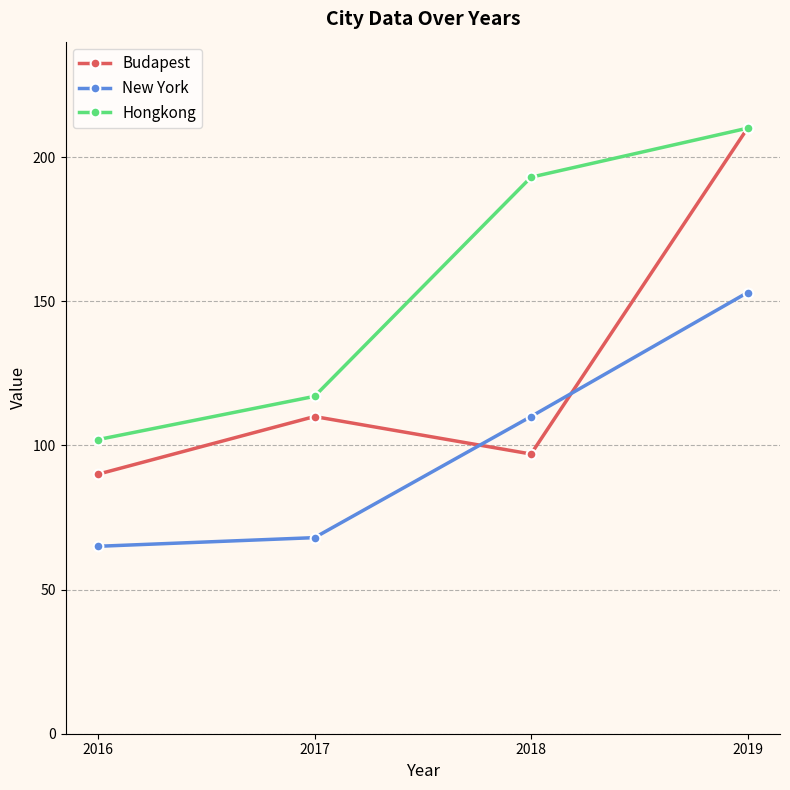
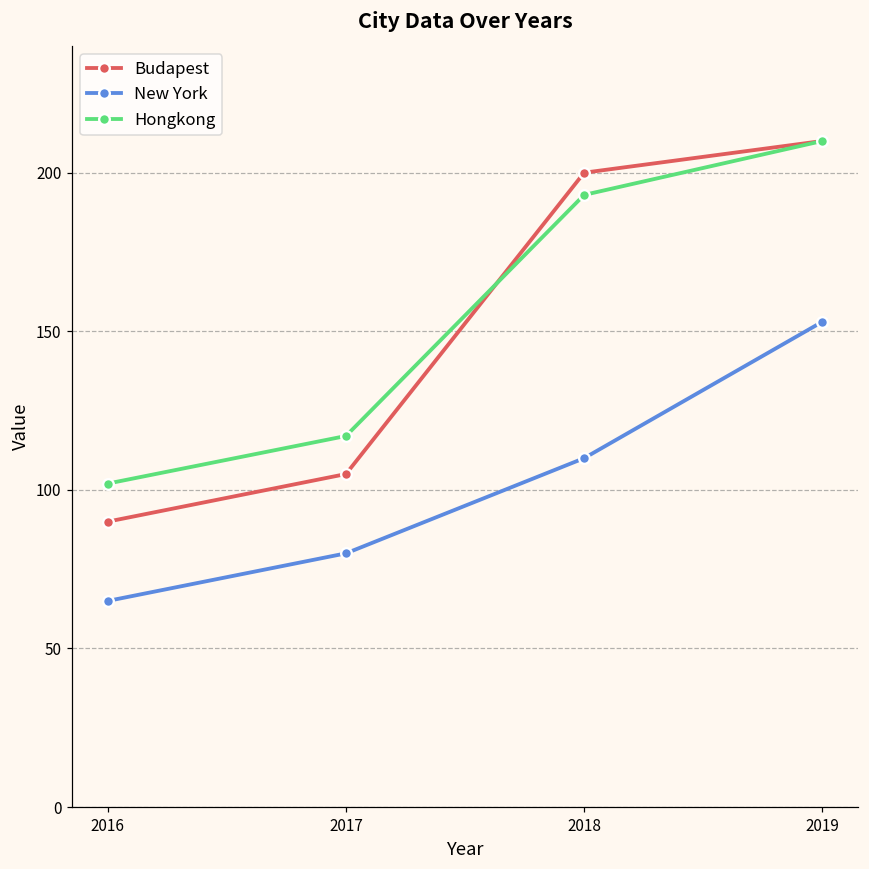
  {
    "Budapest": {
      "2016": 90,
-     "2017": 110,
-     "2018": 97
+     "2017": 105,
+     "2018": 200
    },
    "New York": {
      "2016": 65,
-     "2017": 68,
+     "2017": 80,
      "2018": 110,
      "2019": 153
    },
    "Hongkong": {
      "2016": 102,
      "2017": 117,
      "2018": 193
    }
  }
